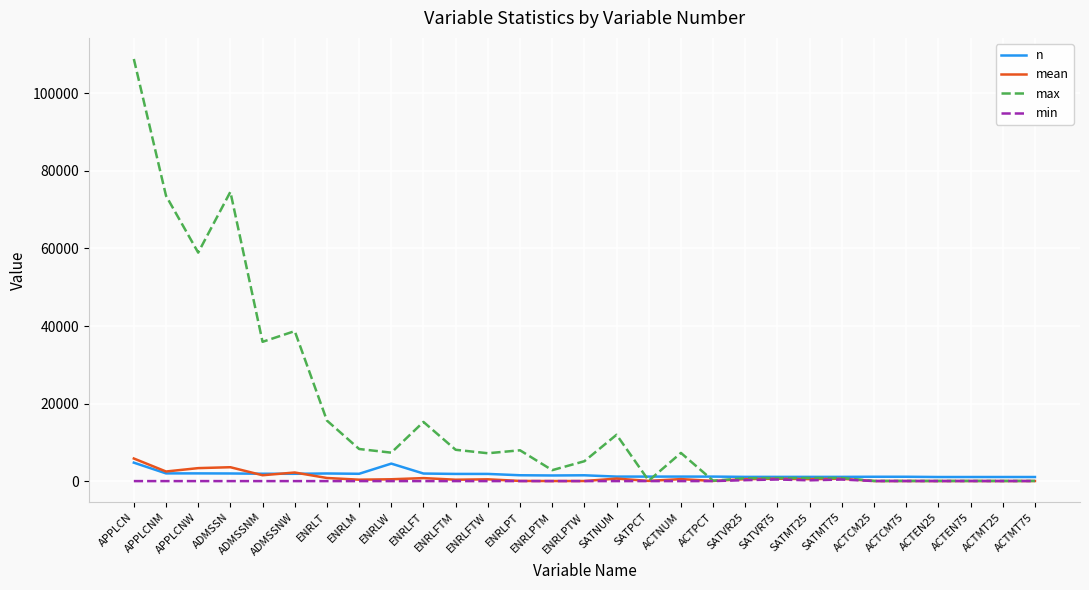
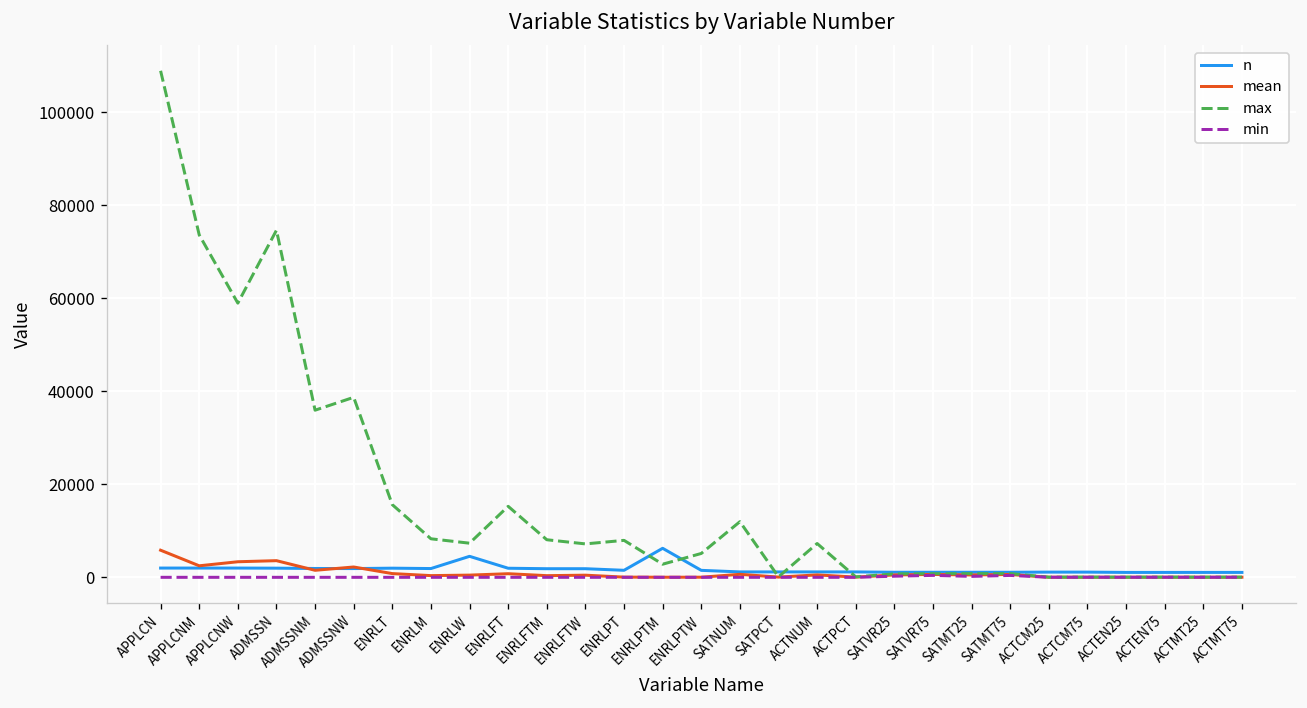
  {
    "n": {
-     "APPLCN": 5000,
+     "APPLCN": 2000,
      "APPLCNW": 2000,
      "ADMSSN": 2000,
      "ENRLT": 2000,
      "ENRLM": 2000,
      "ENRLW": 5000,
      "ENRLFT": 2000,
      "ENRLFTM": 2000,
      "ENRLFTW": 2000,
      "ENRLPT": 2000,
-     "ENRLPTM": 1000,
+     "ENRLPTM": 6000,
      "ENRLPTW": 1000,
      "SATPCT": 1000,
      "ACTPCT": 1000,
      "ACTCM25": 1000,
      "ACTCM75": 1000,
      "ACTEN25": 1000,
      "ACTEN75": 1000,
      "ACTMT25": 1000,
      "ACTMT75": 1000
    },
    "mean": {
      "APPLCN": 6000,
      "APPLCNW": 3000,
      "ADMSSN": 4000,
      "ENRLT": 1000,
      "ENRLFT": 1000
    },
    "max": {
      "APPLCN": 109000,
      "APPLCNM": 74000,
      "APPLCNW": 59000,
      "ADMSSN": 75000,
      "ADMSSNM": 36000,
      "ADMSSNW": 39000,
      "ENRLT": 16000,
      "ENRLM": 8000,
      "ENRLW": 7000,
      "ENRLFT": 15000,
      "ENRLFTM": 8000,
      "ENRLFTW": 7000,
      "ENRLPT": 8000,
      "ENRLPTM": 3000,
      "ENRLPTW": 5000,
      "SATNUM": 12000,
      "ACTNUM": 7000
    },
    "min": {
      "APPLCN": 0,
      "APPLCNM": 0,
      "APPLCNW": 0,
      "ADMSSN": 0,
      "ADMSSNM": 0,
      "ADMSSNW": 0,
      "ENRLT": 0,
      "ENRLFT": 0
    }
  }
